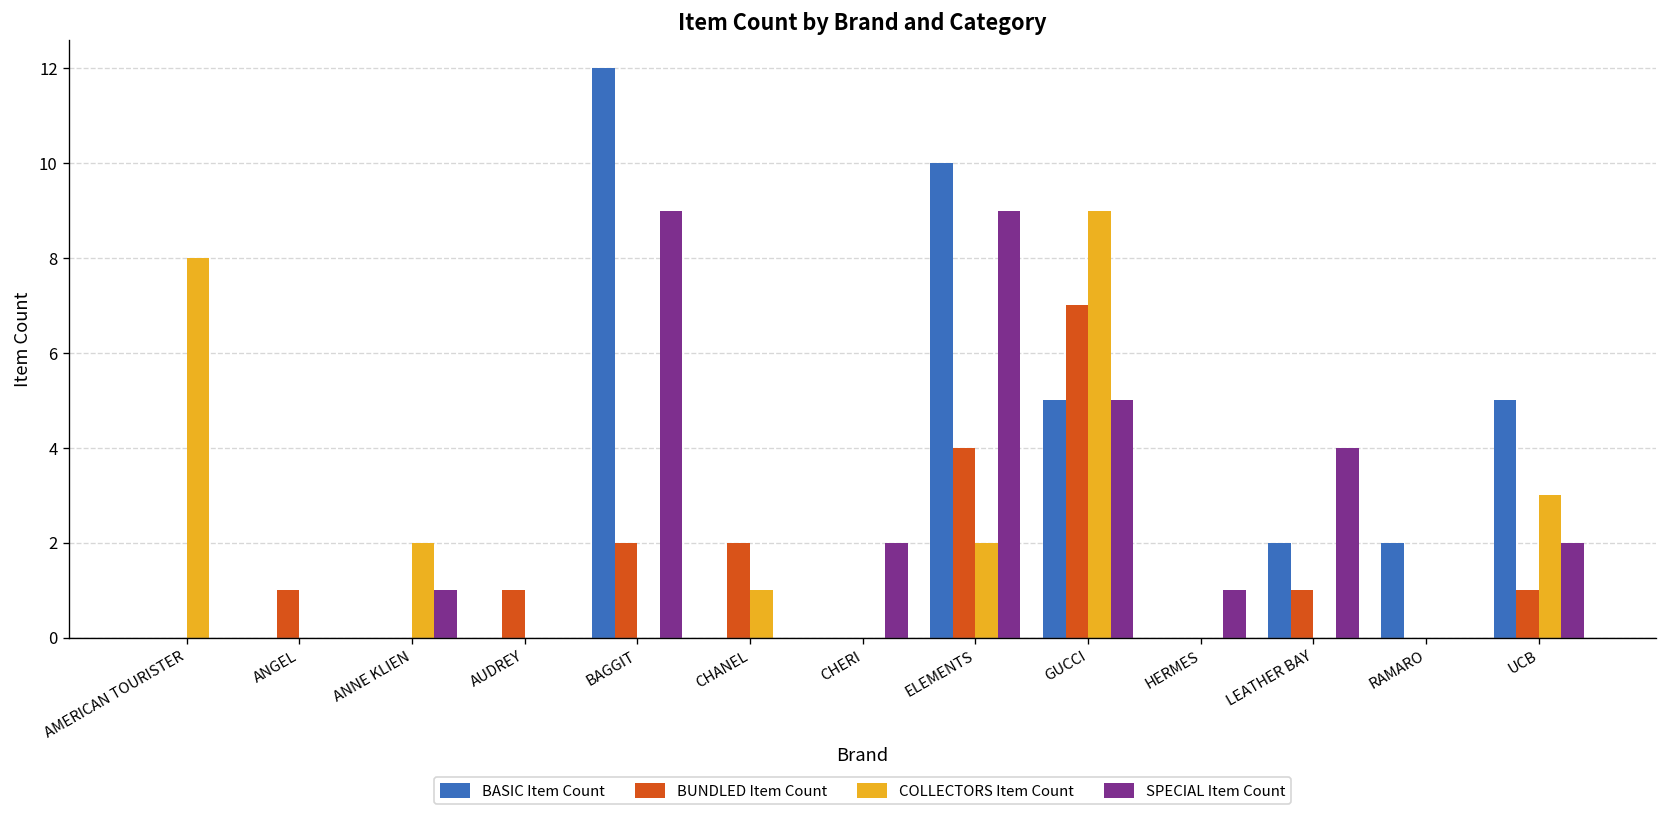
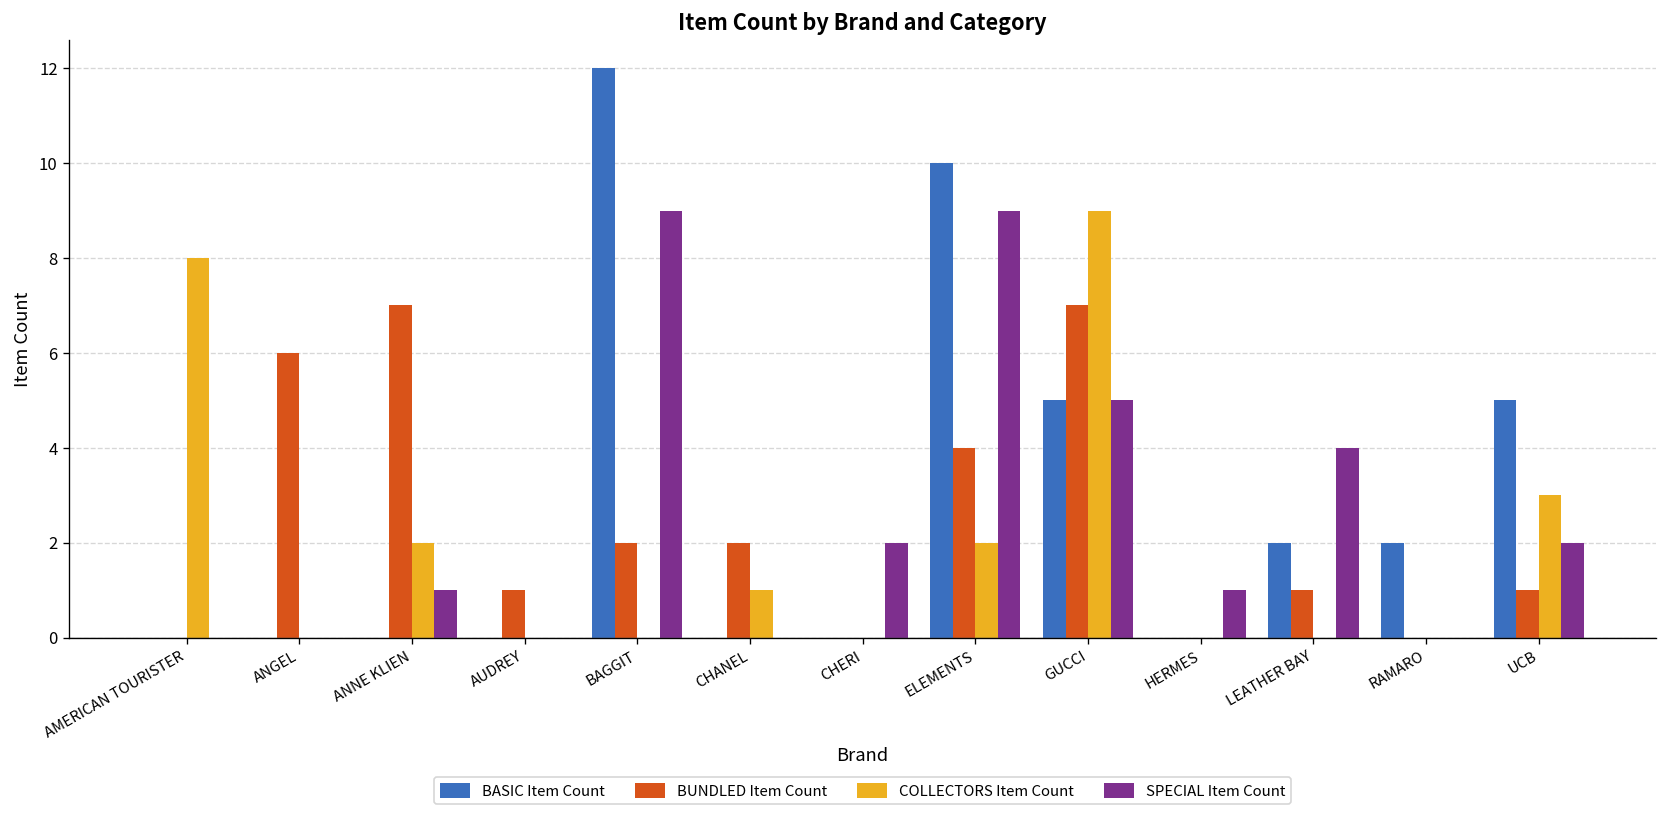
  {
    "BASIC Item Count": {
      "AMERICAN TOURISTER": 0,
      "ANGEL": 0,
      "ANNE KLIEN": 0,
      "AUDREY": 0,
      "BAGGIT": 12,
      "CHANEL": 0,
      "CHERI": 0,
      "ELEMENTS": 10,
      "GUCCI": 5,
      "HERMES": 0,
      "LEATHER BAY": 2,
      "RAMARO": 2,
      "UCB": 5
    },
    "BUNDLED Item Count": {
      "AMERICAN TOURISTER": 0,
-     "ANGEL": 1,
-     "ANNE KLIEN": 0,
+     "ANGEL": 6,
+     "ANNE KLIEN": 7,
      "AUDREY": 1,
      "BAGGIT": 2,
      "CHANEL": 2,
      "CHERI": 0,
      "ELEMENTS": 4,
      "GUCCI": 7,
      "HERMES": 0,
      "LEATHER BAY": 1,
      "RAMARO": 0,
      "UCB": 1
    },
    "COLLECTORS Item Count": {
      "AMERICAN TOURISTER": 8,
      "ANGEL": 0,
      "ANNE KLIEN": 2,
      "AUDREY": 0,
      "BAGGIT": 0,
      "CHANEL": 1,
      "CHERI": 0,
      "ELEMENTS": 2,
      "GUCCI": 9,
      "HERMES": 0,
      "LEATHER BAY": 0,
      "RAMARO": 0,
      "UCB": 3
    },
    "SPECIAL Item Count": {
      "AMERICAN TOURISTER": 0,
      "ANGEL": 0,
      "ANNE KLIEN": 1,
      "AUDREY": 0,
      "BAGGIT": 9,
      "CHANEL": 0,
      "CHERI": 2,
      "ELEMENTS": 9,
      "GUCCI": 5,
      "HERMES": 1,
      "LEATHER BAY": 4,
      "RAMARO": 0,
      "UCB": 2
    }
  }
